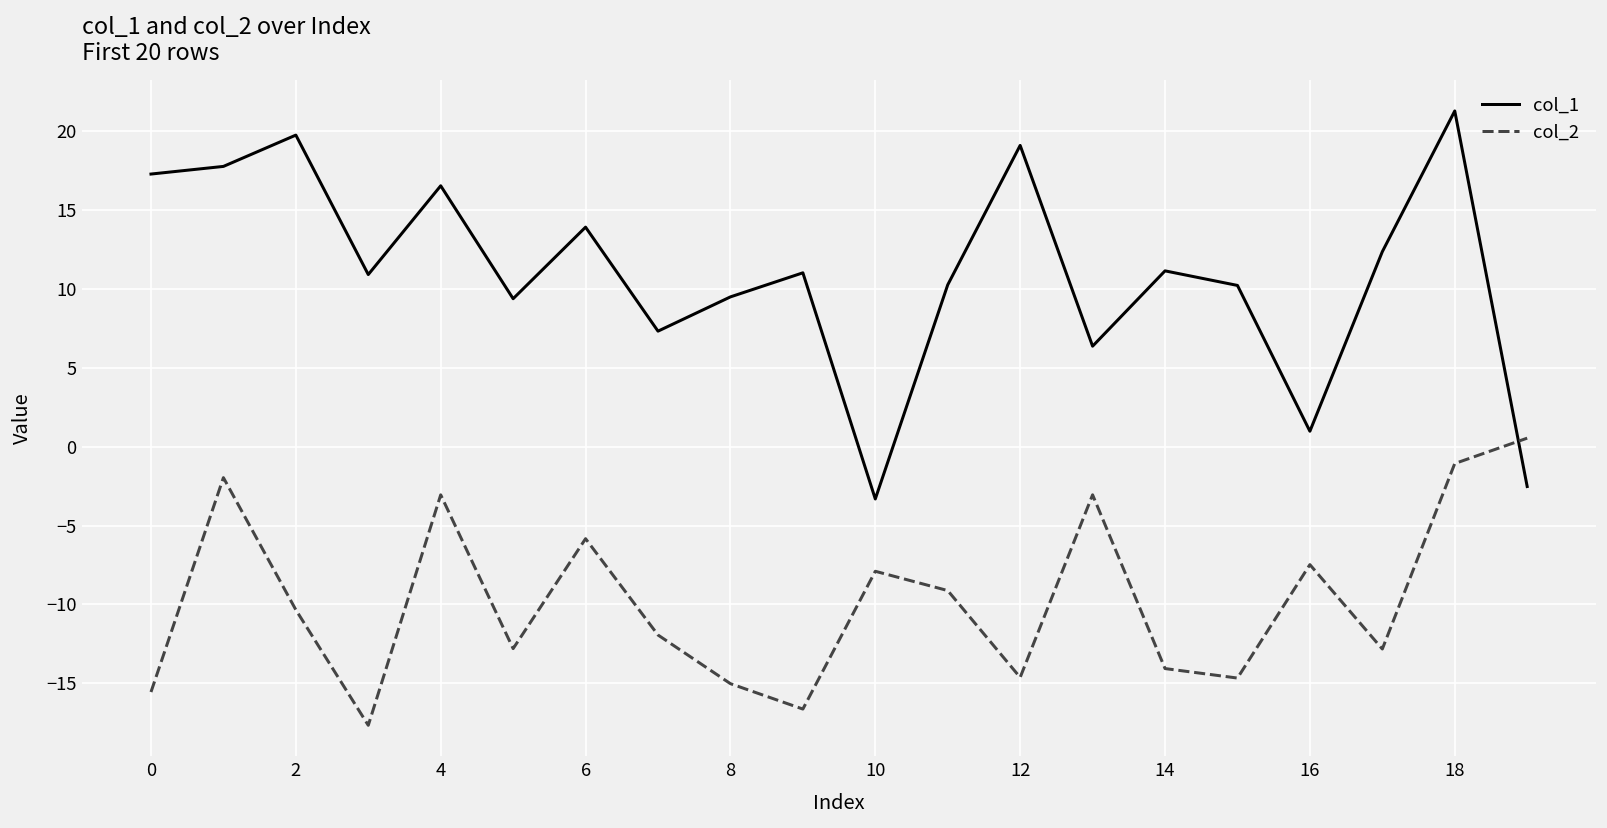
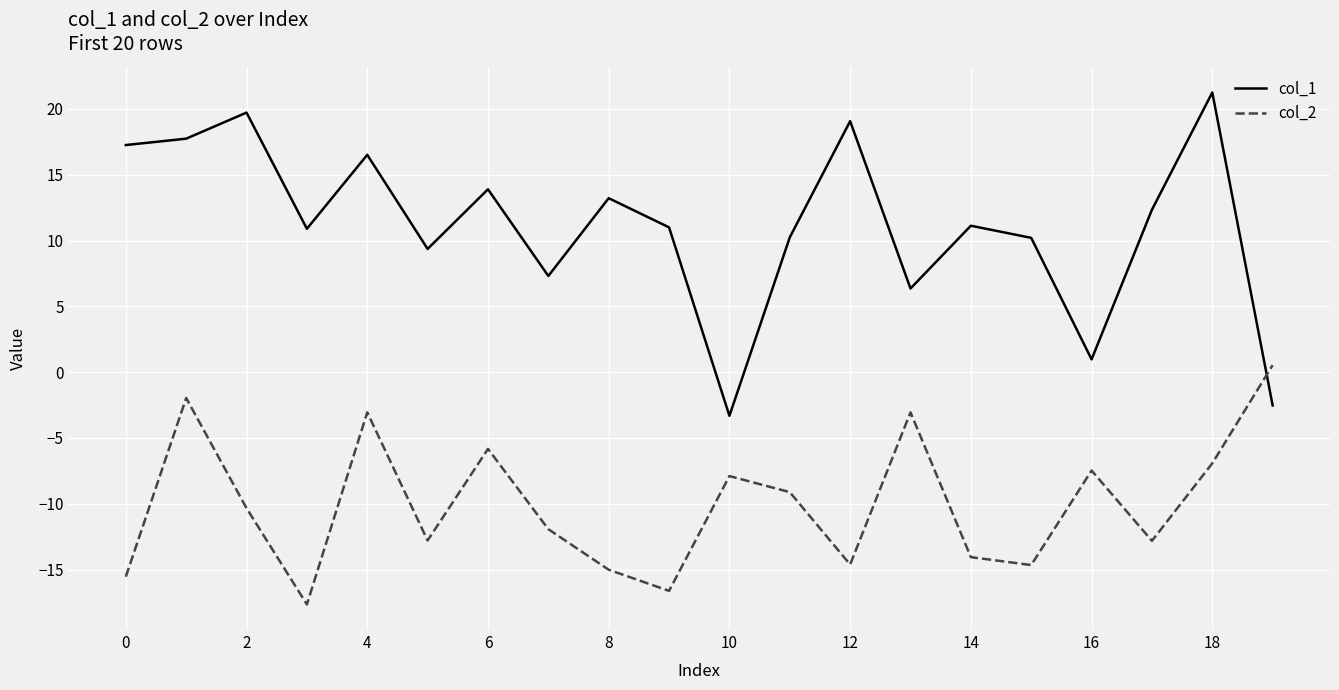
  {
    "col_1": {
      "0": 17.3,
      "2": 19.7,
      "4": 16.5,
      "6": 13.9,
-     "8": 9.5,
+     "8": 13.2,
      "10": -3.3,
      "12": 19.1,
      "14": 11.1,
      "16": 1.0,
      "18": 21.3
    },
    "col_2": {
      "0": -15.5,
      "2": -10.3,
      "4": -3.1,
      "6": -5.8,
      "8": -15.0,
      "10": -7.9,
      "12": -14.6,
      "14": -14.1,
      "16": -7.5,
-     "18": -1.1
+     "18": -6.9
    }
  }
